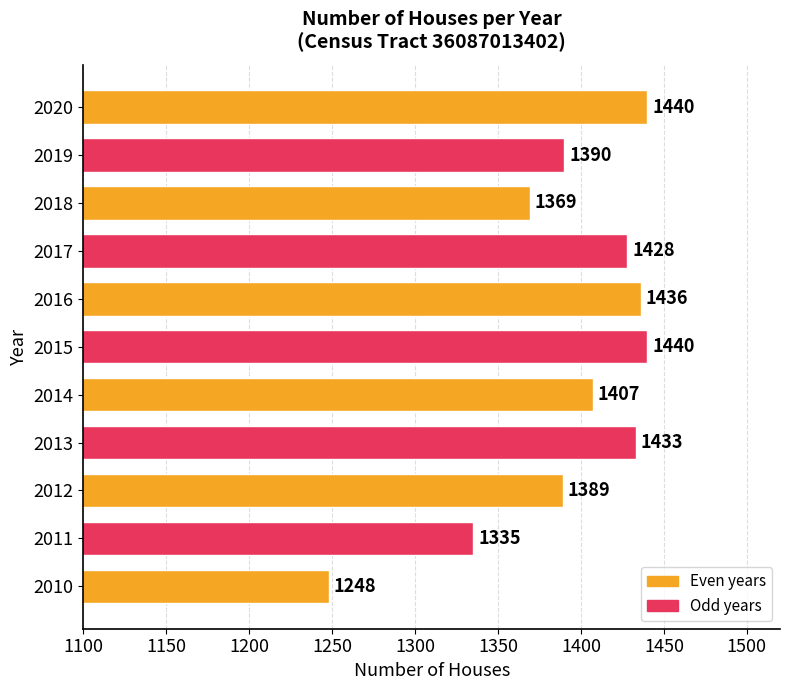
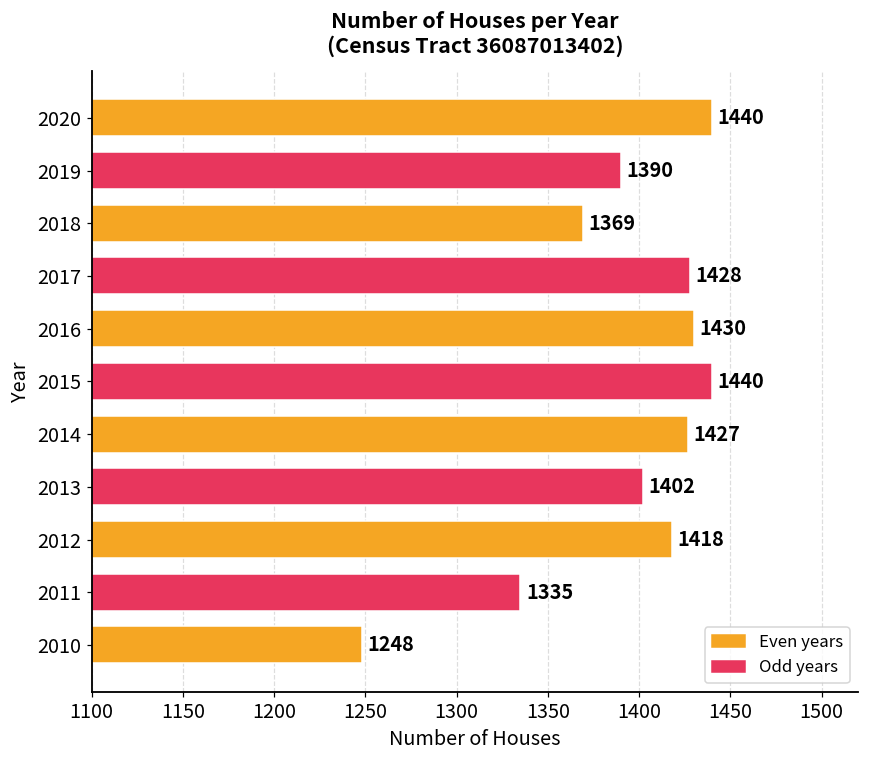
  {
    "2020": 1440,
    "2019": 1390,
    "2018": 1369,
    "2017": 1428,
-   "2016": 1436,
+   "2016": 1430,
    "2015": 1440,
-   "2014": 1407,
-   "2013": 1433,
-   "2012": 1389,
+   "2014": 1427,
+   "2013": 1402,
+   "2012": 1418,
    "2011": 1335,
    "2010": 1248
  }
